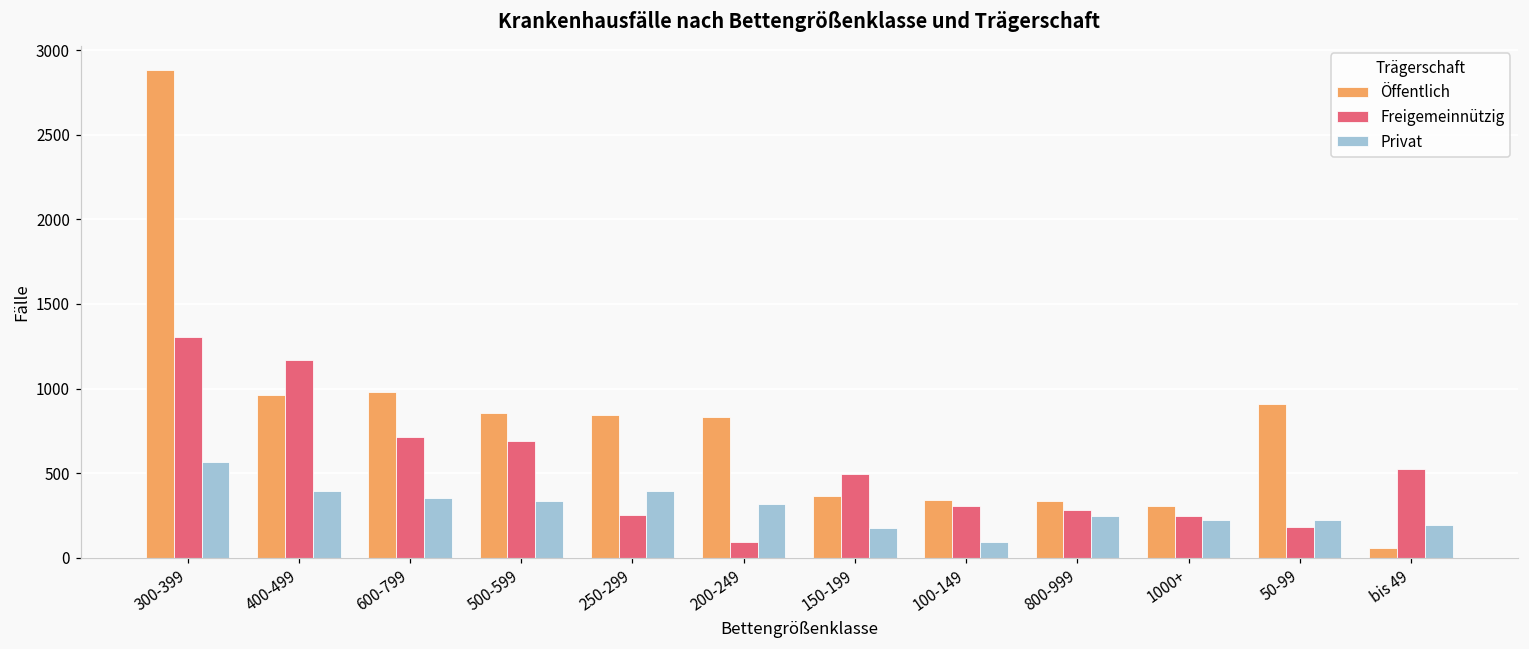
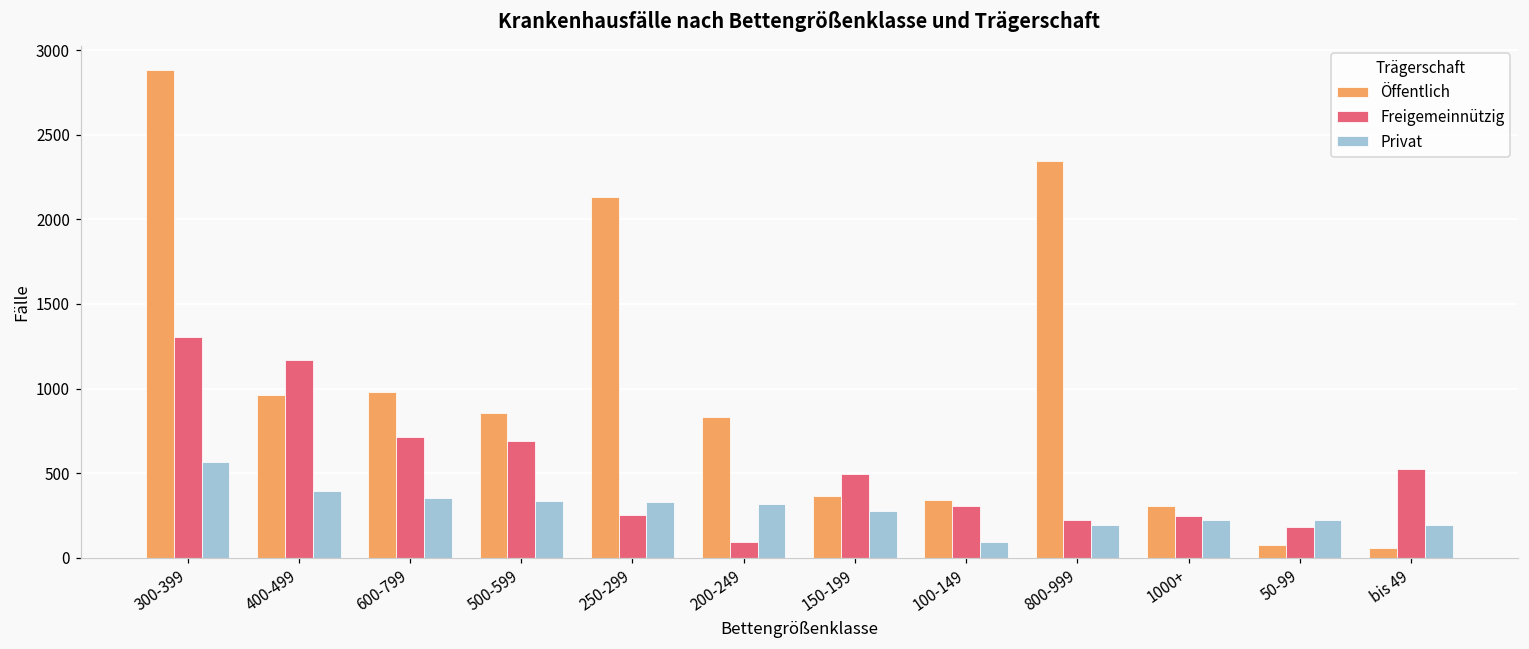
  {
    "Öffentlich": {
      "300-399": 2880,
      "400-499": 960,
      "600-799": 980,
      "500-599": 850,
-     "250-299": 840,
+     "250-299": 2130,
      "200-249": 830,
      "150-199": 370,
      "100-149": 340,
-     "800-999": 340,
+     "800-999": 2340,
      "1000+": 310,
-     "50-99": 910,
+     "50-99": 70,
      "bis 49": 60
    },
    "Freigemeinnützig": {
      "300-399": 1300,
      "400-499": 1170,
      "600-799": 720,
      "500-599": 690,
      "250-299": 250,
      "200-249": 90,
      "150-199": 490,
      "100-149": 300,
-     "800-999": 280,
+     "800-999": 230,
      "1000+": 250,
      "50-99": 180,
      "bis 49": 520
    },
    "Privat": {
      "300-399": 570,
      "400-499": 390,
      "600-799": 350,
      "500-599": 330,
-     "250-299": 390,
+     "250-299": 330,
      "200-249": 320,
-     "150-199": 170,
+     "150-199": 280,
      "100-149": 90,
-     "800-999": 250,
+     "800-999": 190,
      "1000+": 220,
      "50-99": 220,
      "bis 49": 200
    }
  }
